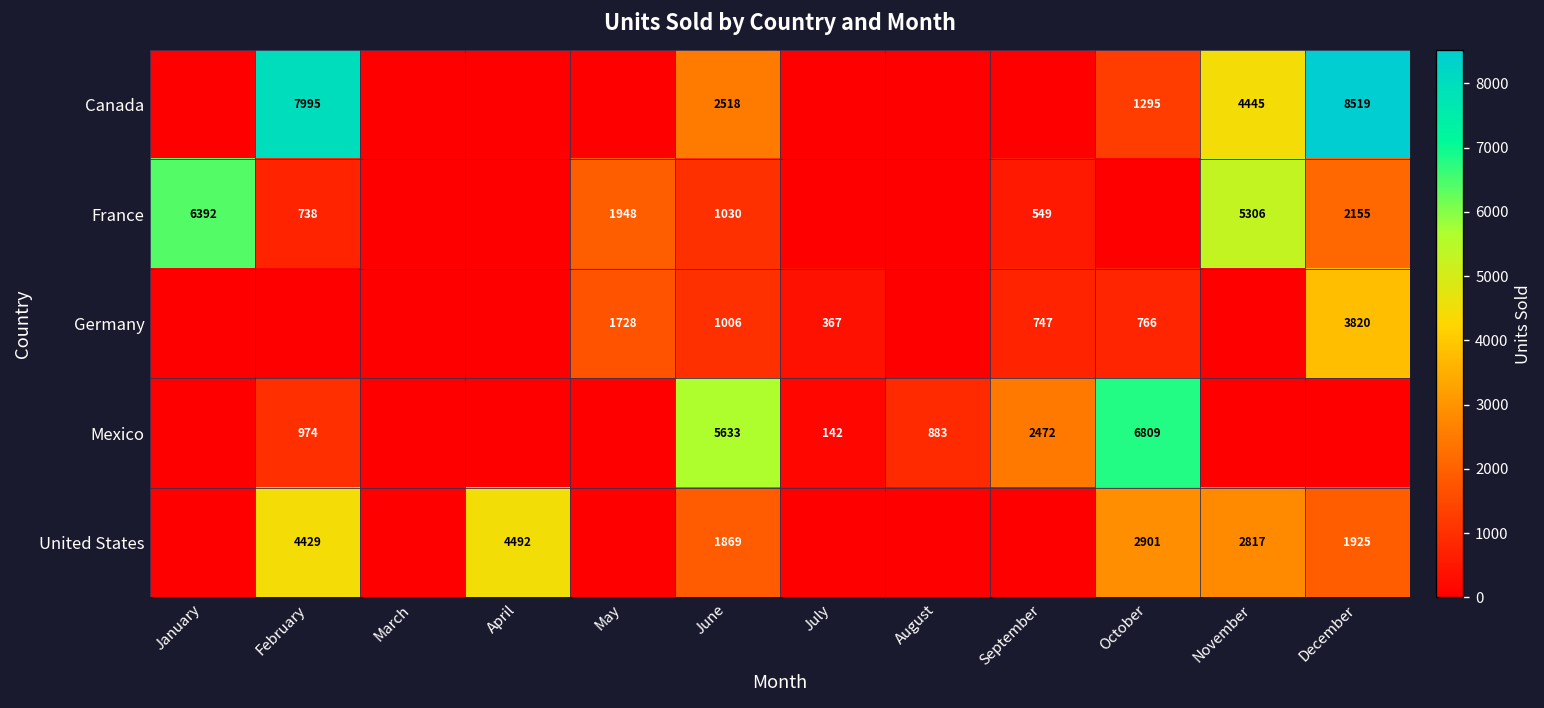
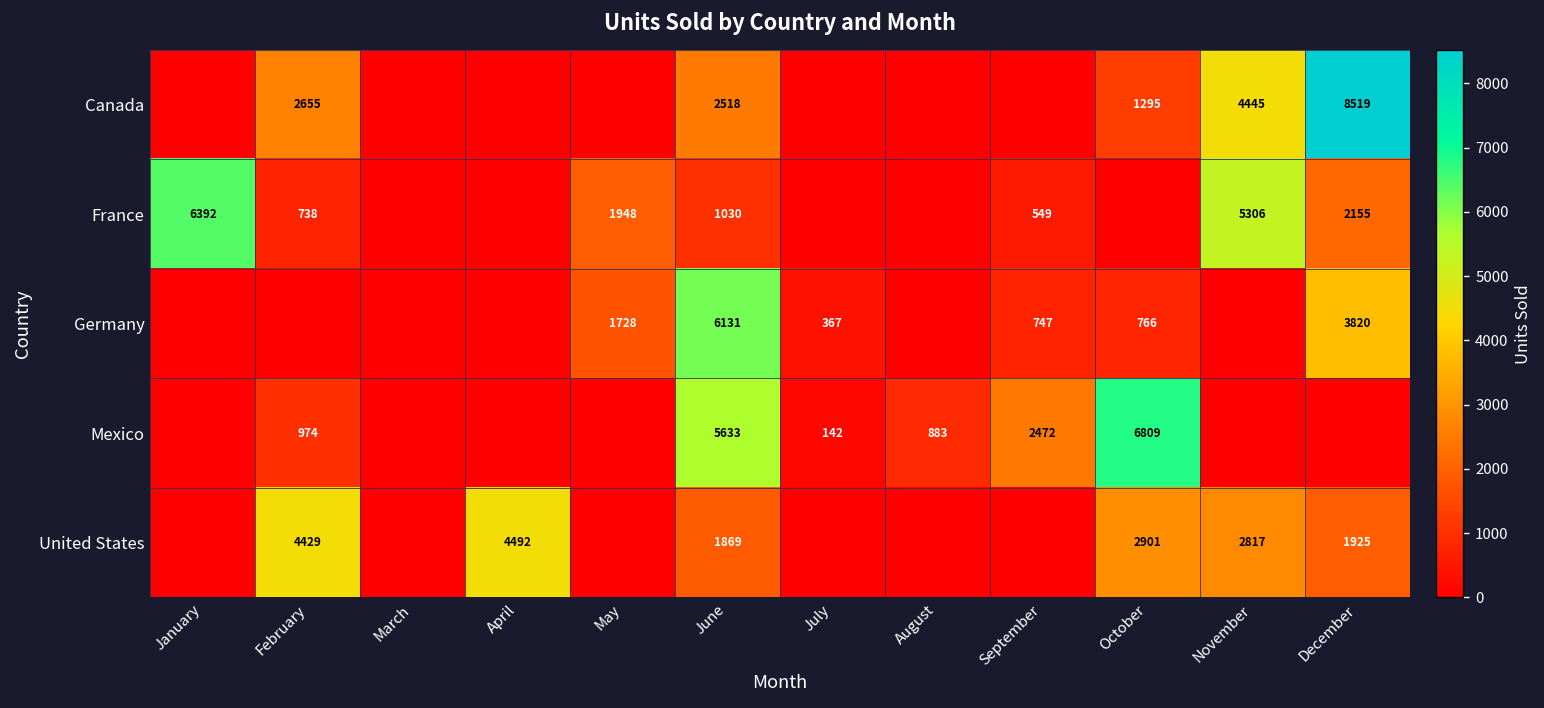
  {
    "Canada": {
-     "February": 7995,
+     "February": 2655,
      "June": 2518,
      "October": 1295,
      "November": 4445,
      "December": 8519
    },
    "France": {
      "January": 6392,
      "February": 738,
      "May": 1948,
      "June": 1030,
      "September": 549,
      "November": 5306,
      "December": 2155
    },
    "Germany": {
      "May": 1728,
-     "June": 1006,
+     "June": 6131,
      "July": 367,
      "September": 747,
      "October": 766,
      "December": 3820
    },
    "Mexico": {
      "February": 974,
      "June": 5633,
      "July": 142,
      "August": 883,
      "September": 2472,
      "October": 6809
    },
    "United States": {
      "February": 4429,
      "April": 4492,
      "June": 1869,
      "October": 2901,
      "November": 2817,
      "December": 1925
    }
  }
